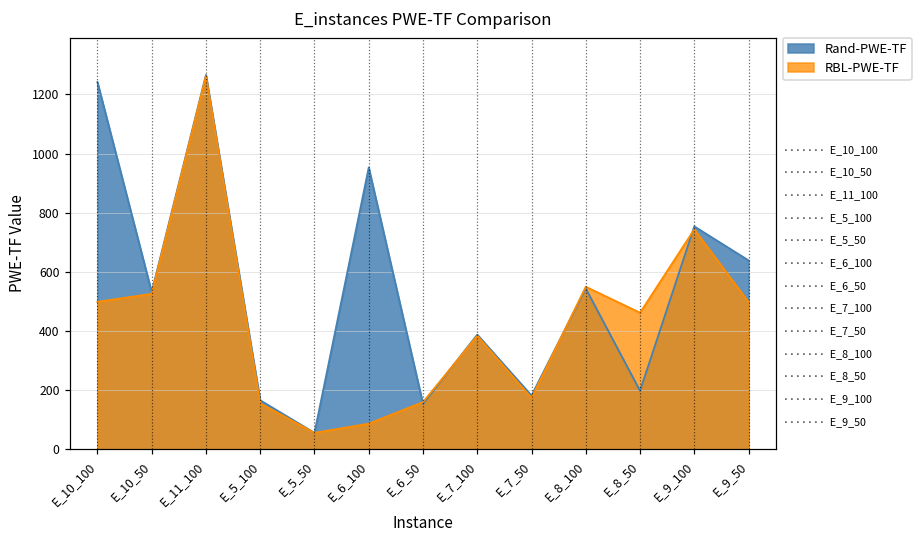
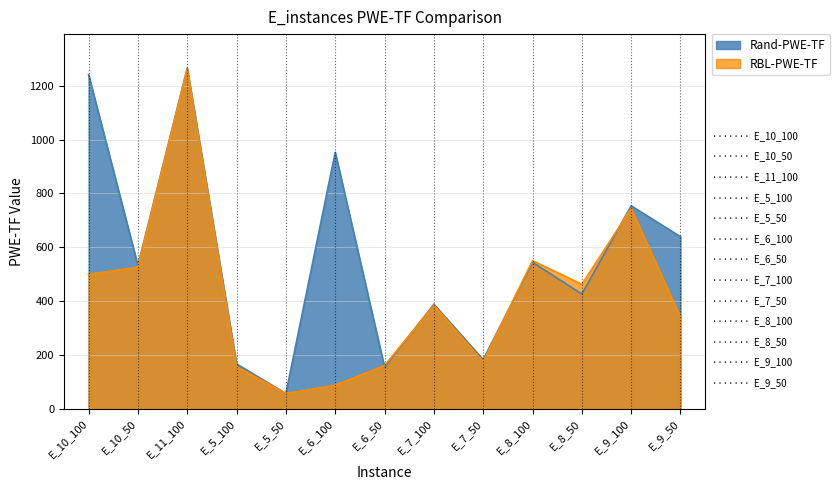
  {
    "Rand-PWE-TF": {
      "E_10_100": 1240,
      "E_5_100": 170,
      "E_6_100": 950,
-     "E_8_50": 200,
+     "E_8_50": 430,
      "E_9_100": 750,
      "E_9_50": 640
    },
    "RBL-PWE-TF": {
      "E_10_100": 500,
      "E_5_100": 160,
      "E_6_100": 90,
      "E_8_50": 460,
      "E_9_100": 740,
-     "E_9_50": 500
+     "E_9_50": 340
    }
  }
